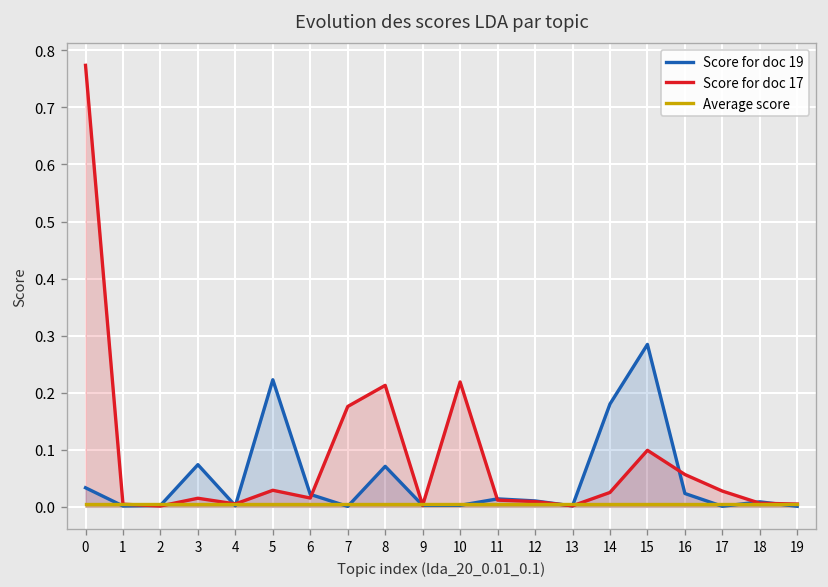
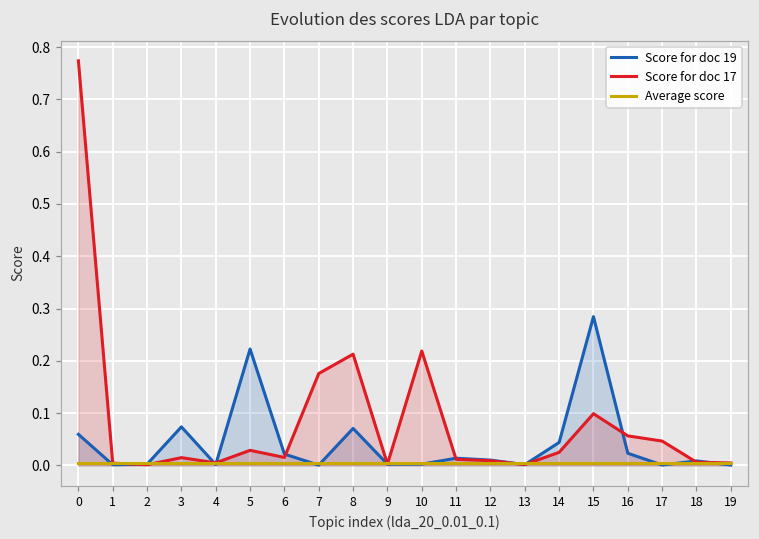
  {
    "Score for doc 19": {
-     "0": 0.03,
+     "0": 0.06,
      "3": 0.07,
      "5": 0.22,
      "6": 0.02,
      "8": 0.07,
-     "14": 0.18,
+     "14": 0.04,
      "15": 0.28,
      "16": 0.02
    },
    "Score for doc 17": {
      "0": 0.77,
      "3": 0.01,
      "5": 0.03,
      "6": 0.02,
      "7": 0.18,
      "8": 0.21,
      "10": 0.22,
      "14": 0.02,
      "15": 0.10,
      "16": 0.06,
-     "17": 0.03
+     "17": 0.05
    },
    "Average score": {
      "0": 0.01,
      "3": 0.01,
      "5": 0.01,
      "6": 0.01,
      "8": 0.01,
      "11": 0.01,
      "14": 0.01,
      "15": 0.01,
      "16": 0.01
    }
  }
